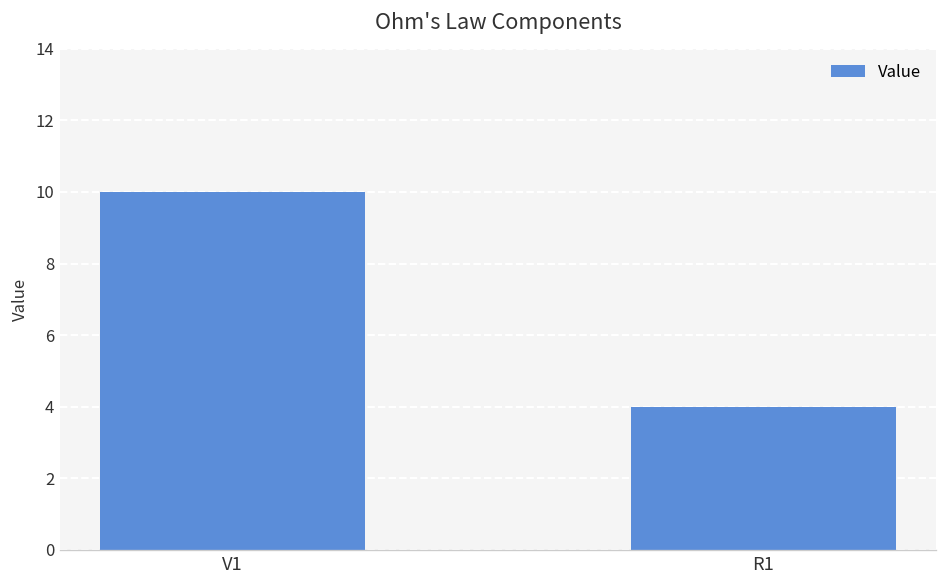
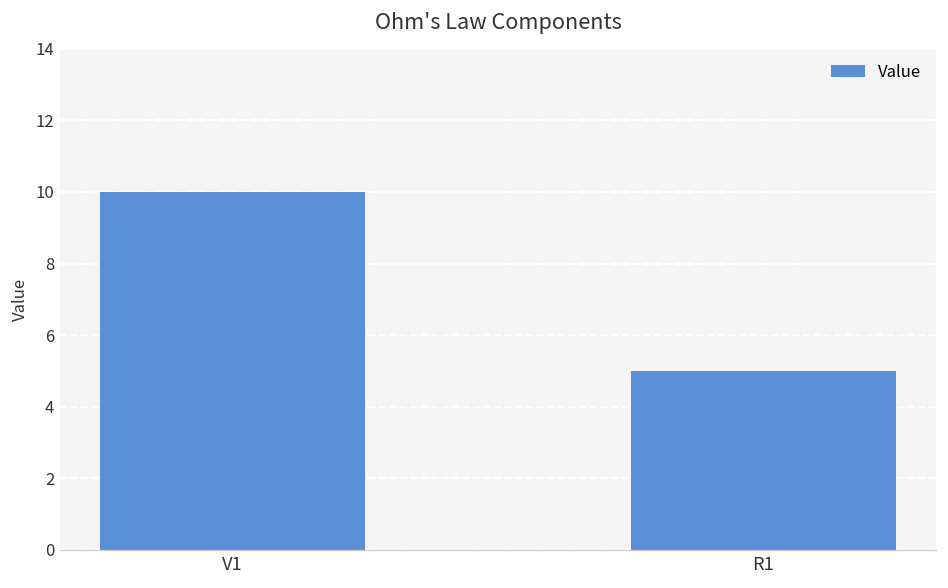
  {
    "V1": 10,
-   "R1": 4
+   "R1": 5
  }
